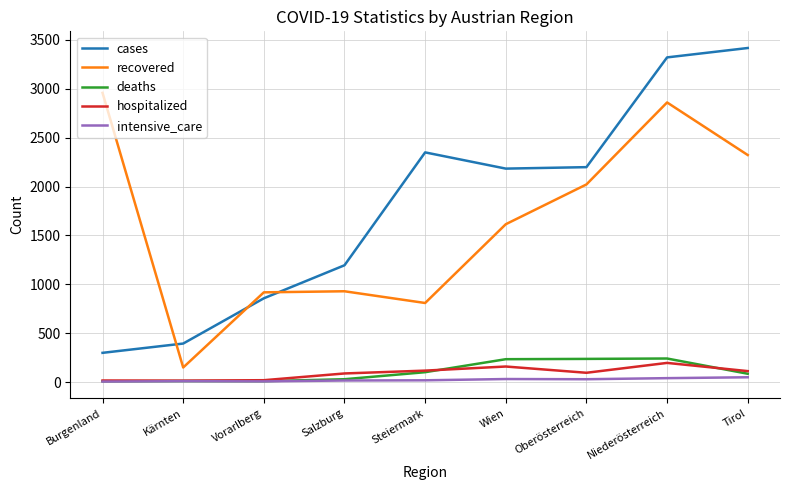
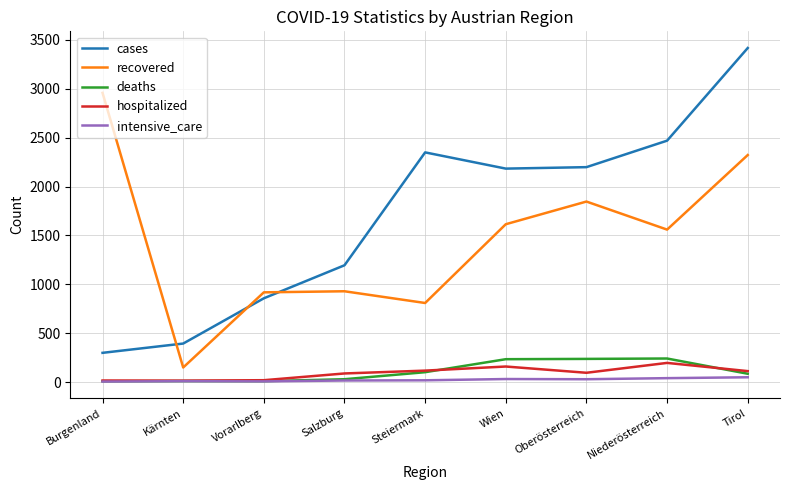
  {
    "cases": {
      "Burgenland": 300,
      "Kärnten": 400,
      "Vorarlberg": 900,
      "Salzburg": 1200,
      "Steiermark": 2400,
      "Wien": 2200,
      "Oberösterreich": 2200,
-     "Niederösterreich": 3300,
+     "Niederösterreich": 2500,
      "Tirol": 3400
    },
    "recovered": {
      "Kärnten": 100,
      "Vorarlberg": 900,
      "Salzburg": 900,
      "Steiermark": 800,
      "Wien": 1600,
-     "Oberösterreich": 2000,
-     "Niederösterreich": 2900,
+     "Oberösterreich": 1800,
+     "Niederösterreich": 1600,
      "Tirol": 2300
    },
    "deaths": {
      "Wien": 200,
      "Oberösterreich": 200,
      "Niederösterreich": 200,
      "Tirol": 100
    },
    "hospitalized": {
      "Salzburg": 100,
      "Wien": 200,
      "Oberösterreich": 100,
      "Niederösterreich": 200,
      "Tirol": 100
    },
    "intensive_care": {
      "Steiermark": 0,
      "Wien": 0,
      "Oberösterreich": 0,
      "Niederösterreich": 0,
      "Tirol": 0
    }
  }
